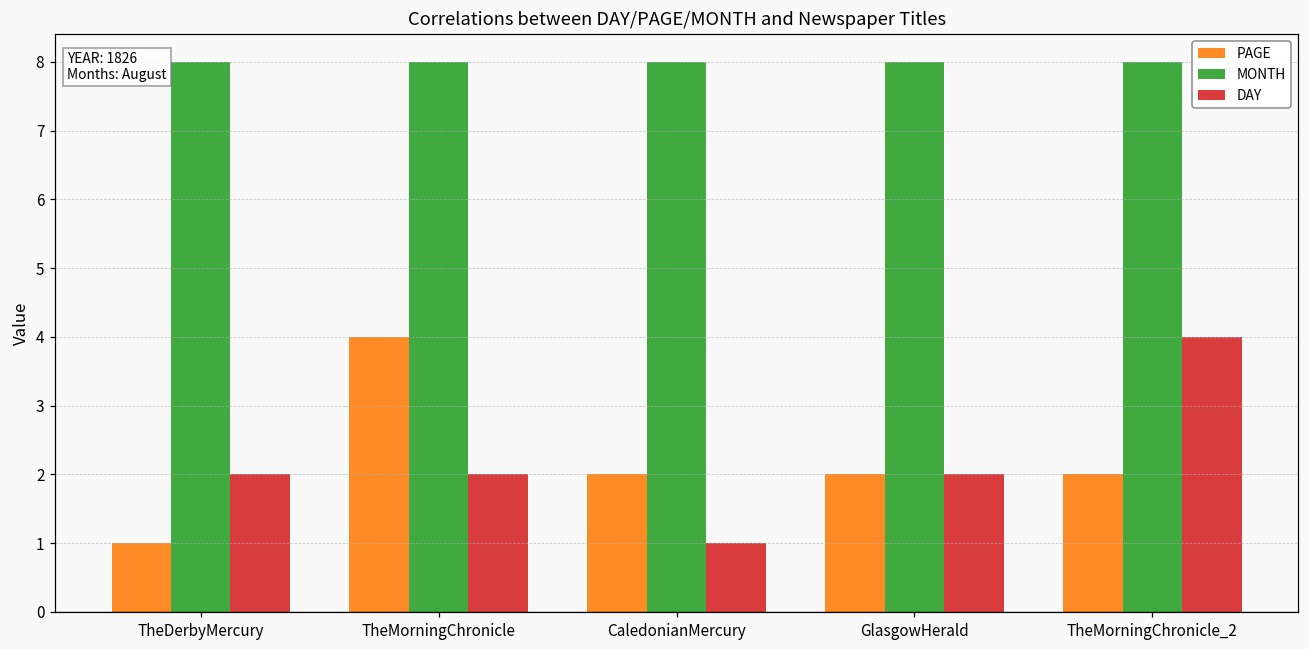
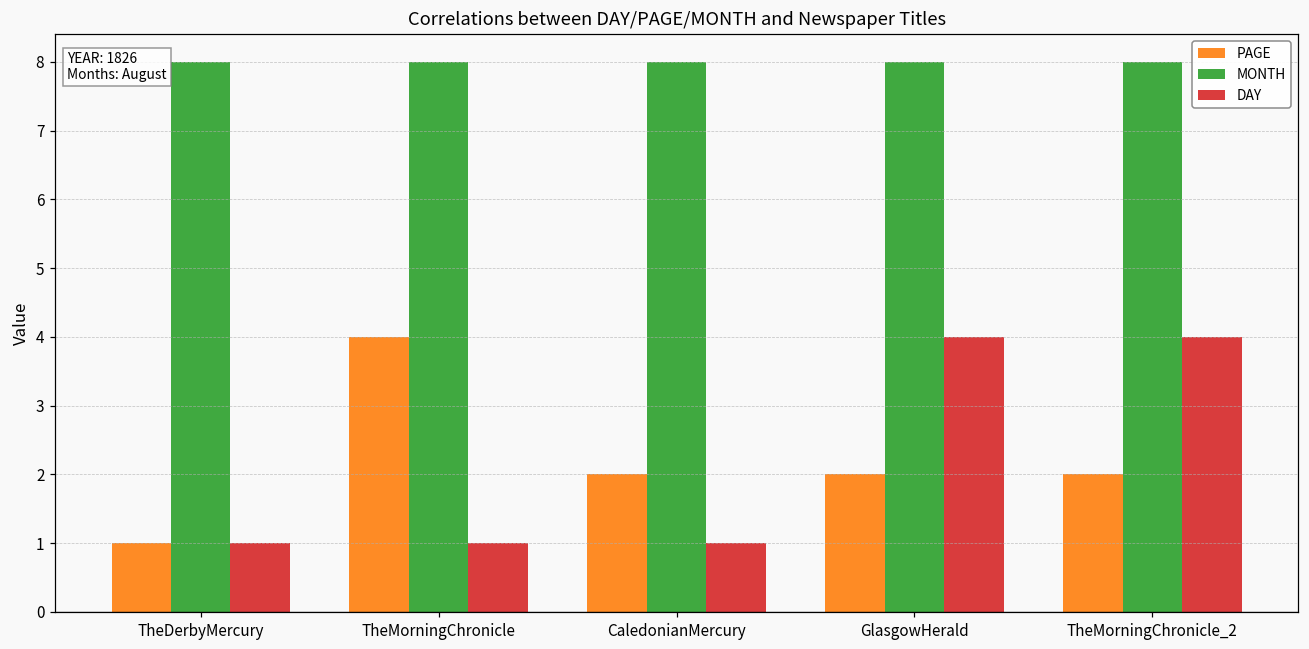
  {
    "PAGE": {
      "TheDerbyMercury": 1,
      "TheMorningChronicle": 4,
      "CaledonianMercury": 2,
      "GlasgowHerald": 2,
      "TheMorningChronicle_2": 2
    },
    "MONTH": {
      "TheDerbyMercury": 8,
      "TheMorningChronicle": 8,
      "CaledonianMercury": 8,
      "GlasgowHerald": 8,
      "TheMorningChronicle_2": 8
    },
    "DAY": {
-     "TheDerbyMercury": 2,
-     "TheMorningChronicle": 2,
+     "TheDerbyMercury": 1,
+     "TheMorningChronicle": 1,
      "CaledonianMercury": 1,
-     "GlasgowHerald": 2,
+     "GlasgowHerald": 4,
      "TheMorningChronicle_2": 4
    }
  }
